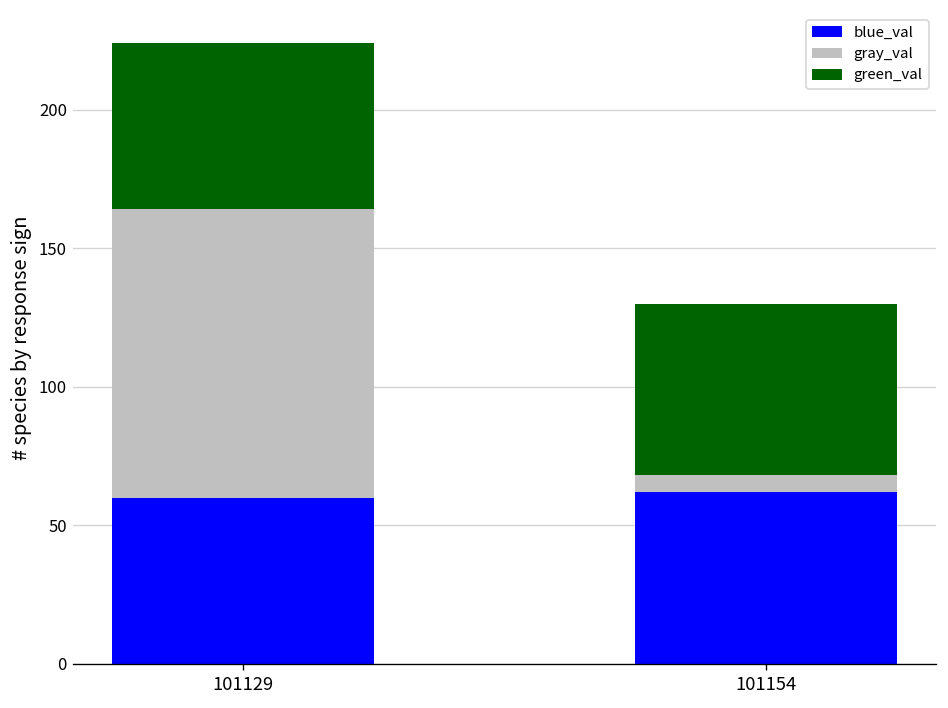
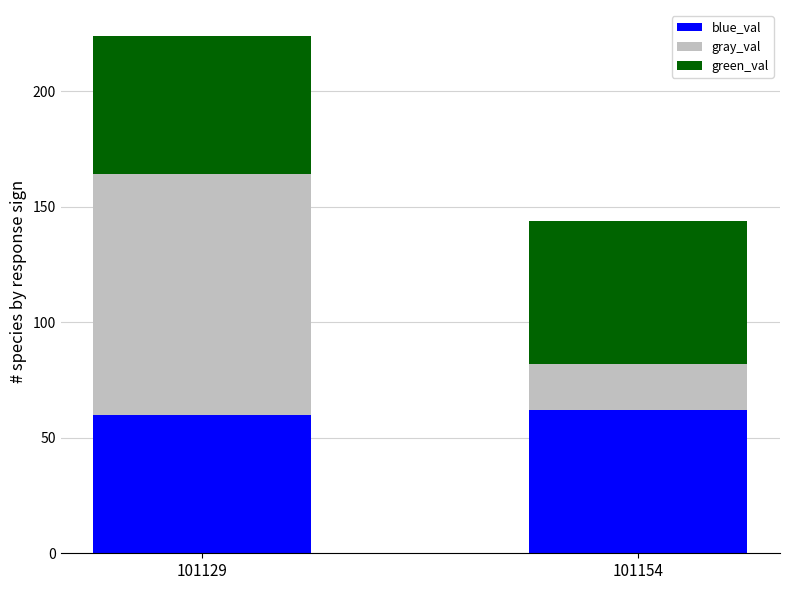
  {
    "blue_val": {
      "101129": 60,
      "101154": 62
    },
    "gray_val": {
      "101129": 104,
-     "101154": 6
+     "101154": 20
    },
    "green_val": {
      "101129": 60,
      "101154": 62
    }
  }
